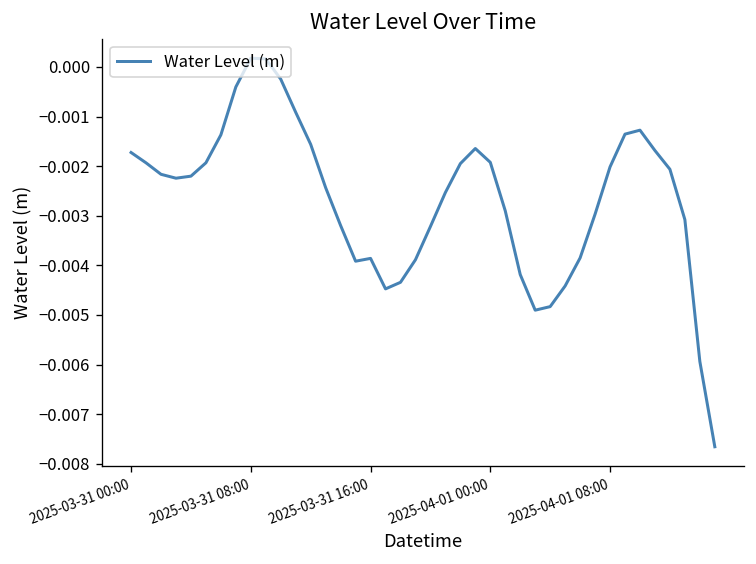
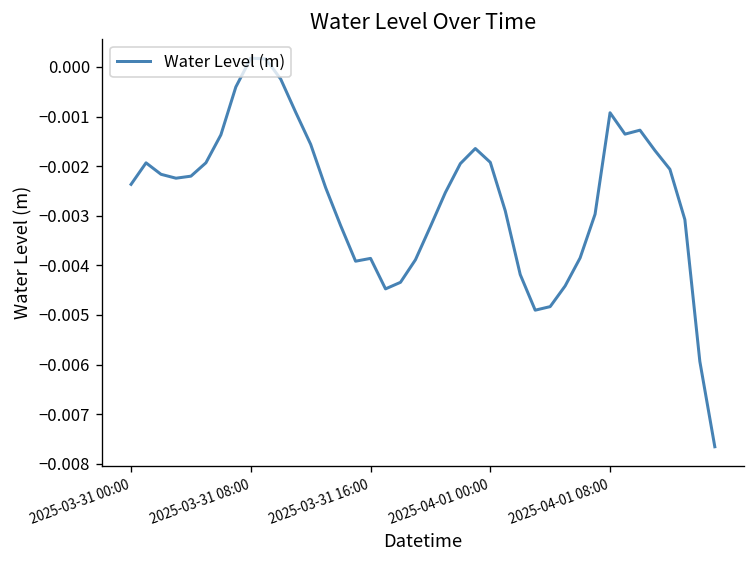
  {
-   "2025-03-31 00:00": -0.0017,
+   "2025-03-31 00:00": -0.0024,
    "2025-03-31 16:00": -0.0039,
    "2025-04-01 00:00": -0.0019,
-   "2025-04-01 08:00": -0.0020
+   "2025-04-01 08:00": -0.0009
  }
